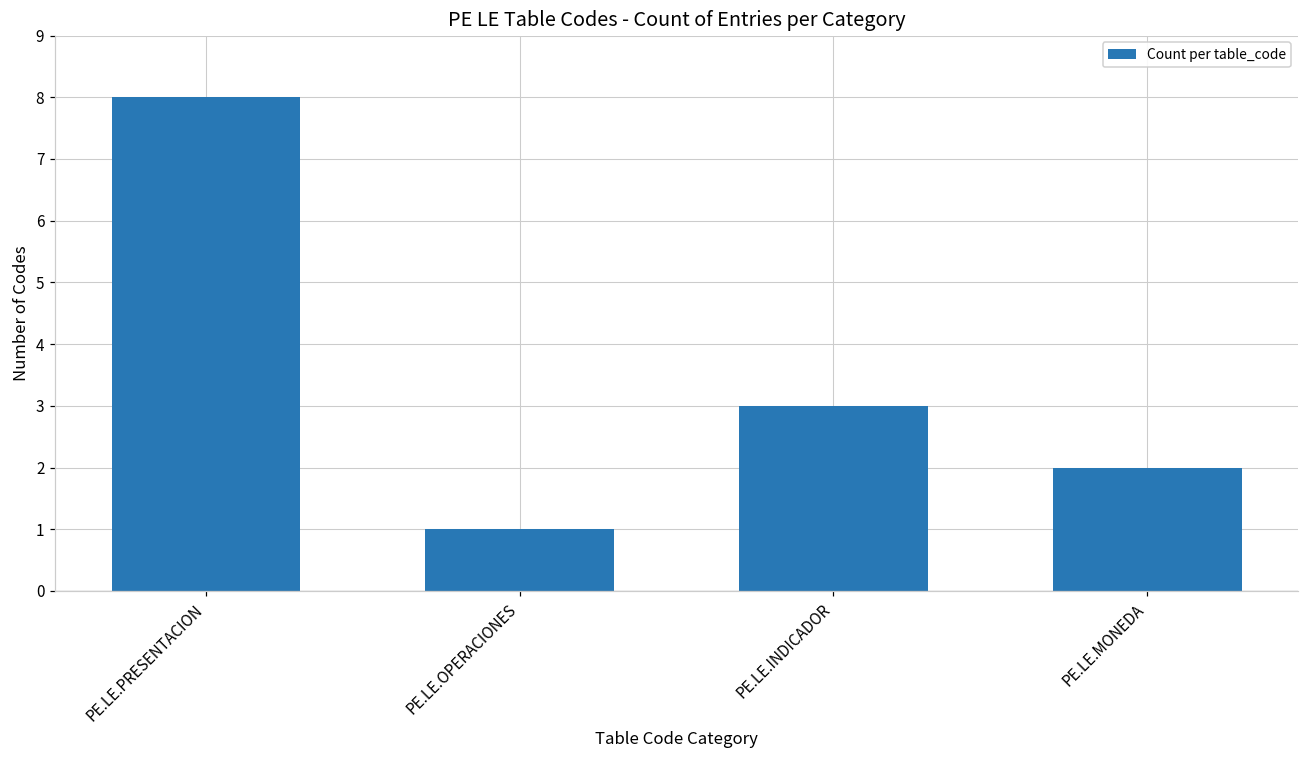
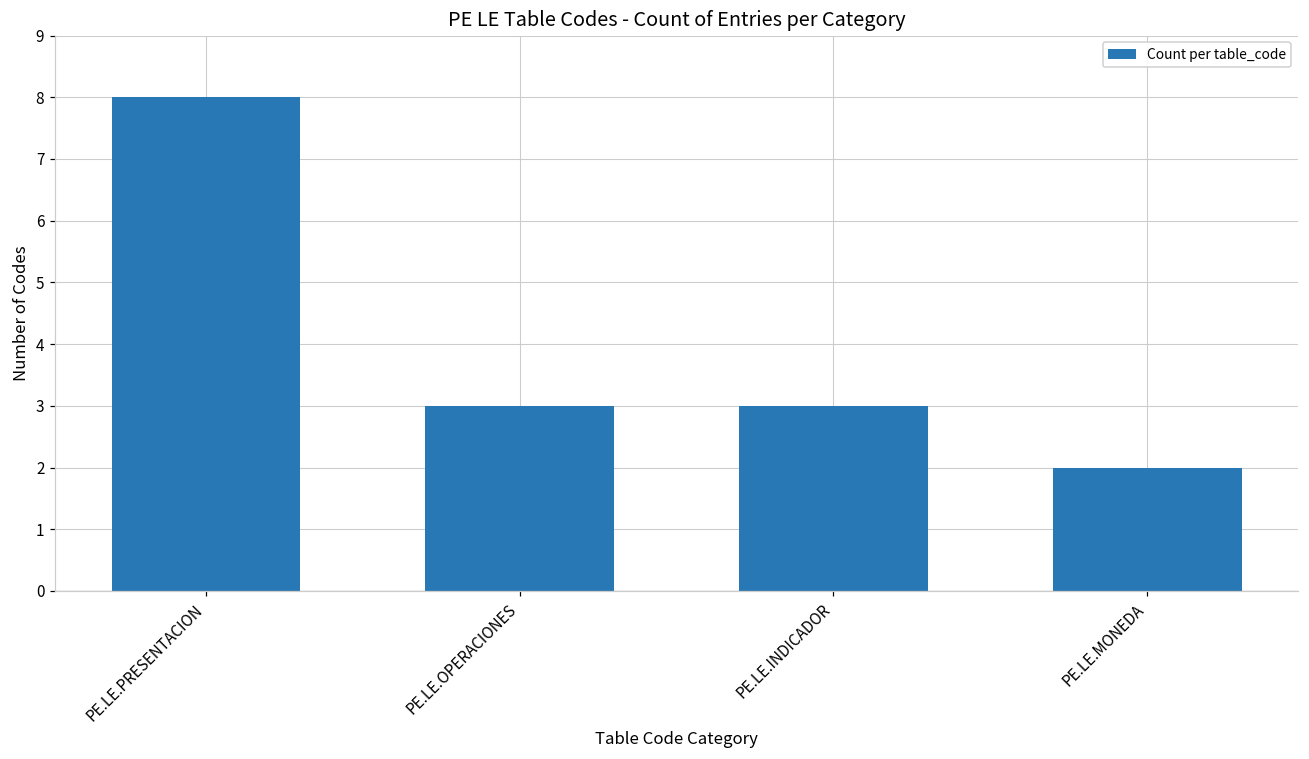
  {
    "PE.LE.PRESENTACION": 8,
-   "PE.LE.OPERACIONES": 1,
+   "PE.LE.OPERACIONES": 3,
    "PE.LE.INDICADOR": 3,
    "PE.LE.MONEDA": 2
  }
